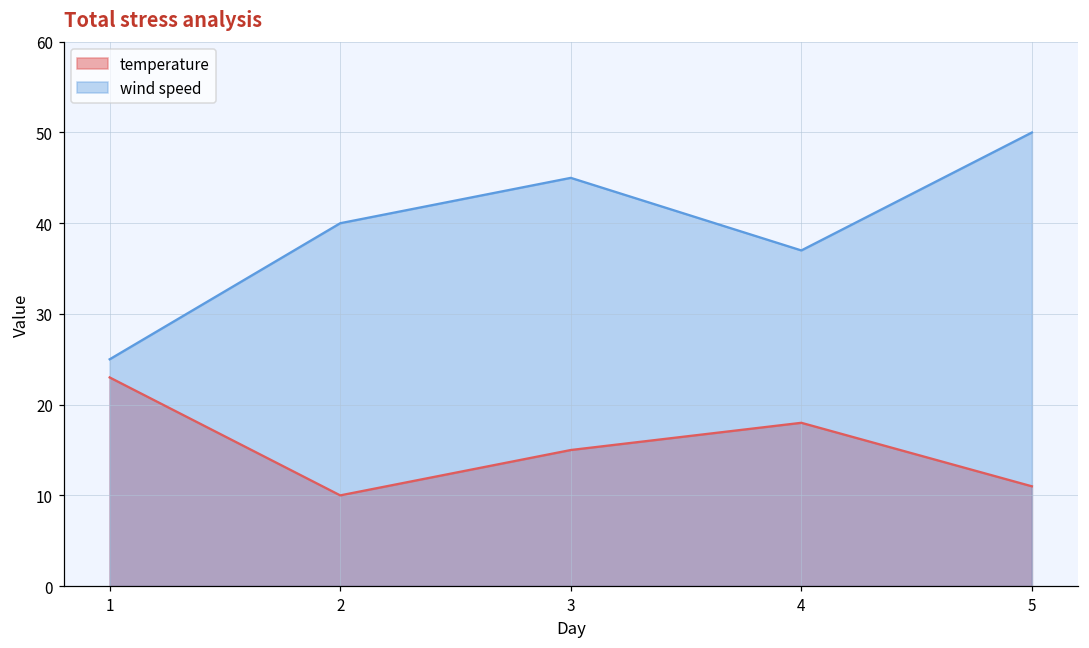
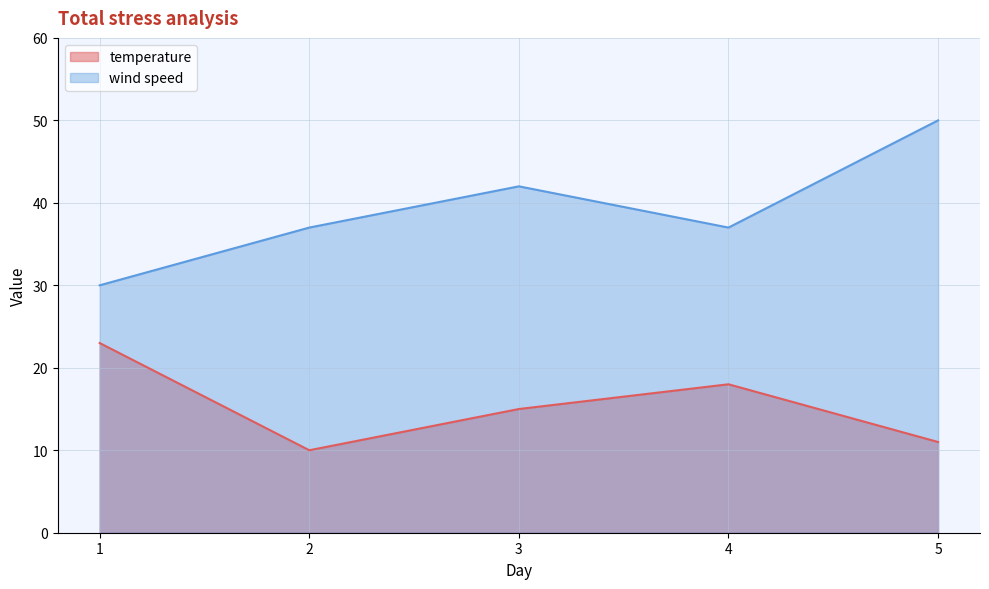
  {
    "temperature": {
      "1": 23,
      "2": 10,
      "3": 15,
      "4": 18,
      "5": 11
    },
    "wind speed": {
-     "1": 25,
-     "2": 40,
-     "3": 45,
+     "1": 30,
+     "2": 37,
+     "3": 42,
      "4": 37,
      "5": 50
    }
  }
